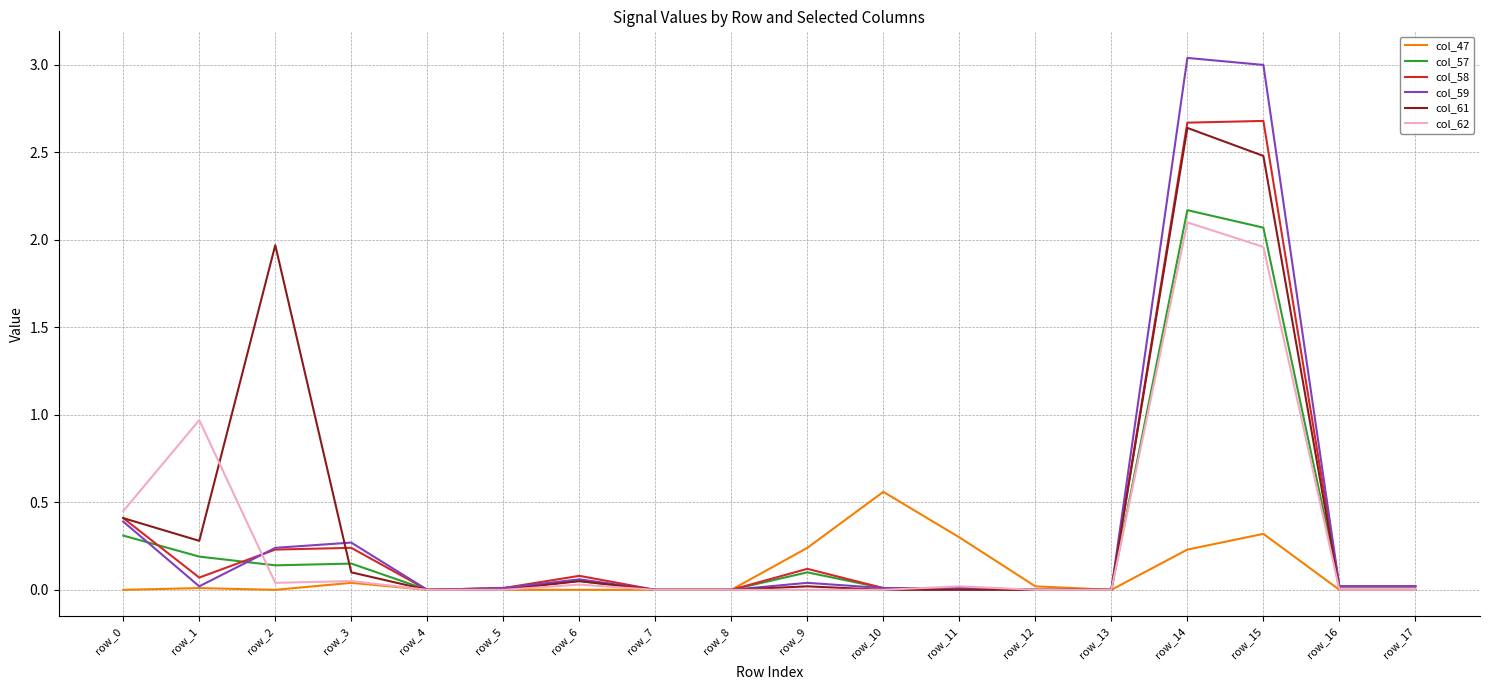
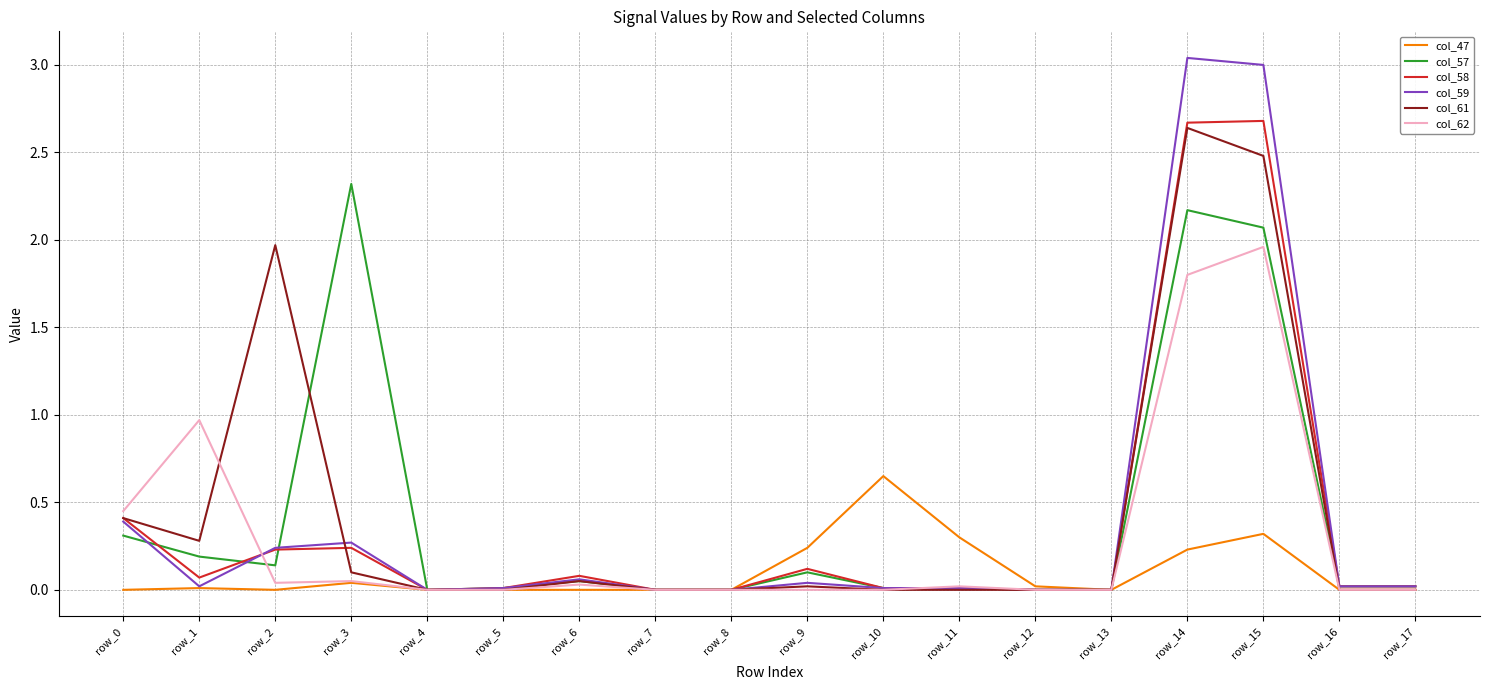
  {
    "col_47": {
      "row_0": 0.00,
      "row_2": 0.00,
      "row_6": 0.00,
      "row_9": 0.24,
-     "row_10": 0.56,
+     "row_10": 0.65,
      "row_11": 0.30,
      "row_12": 0.02,
      "row_14": 0.23,
      "row_15": 0.32
    },
    "col_57": {
      "row_0": 0.31,
      "row_1": 0.19,
      "row_2": 0.14,
-     "row_3": 0.15,
+     "row_3": 2.32,
      "row_9": 0.10,
      "row_14": 2.17,
      "row_15": 2.07
    },
    "col_58": {
      "row_1": 0.07,
      "row_3": 0.24,
      "row_6": 0.08,
      "row_9": 0.12,
      "row_14": 2.67,
      "row_15": 2.68
    },
    "col_59": {
      "row_0": 0.39,
      "row_3": 0.27,
      "row_9": 0.04,
      "row_14": 3.04,
      "row_15": 3.00
    },
    "col_61": {
      "row_1": 0.28,
      "row_2": 1.97,
      "row_3": 0.10,
      "row_9": 0.02,
      "row_14": 2.64,
      "row_15": 2.48
    },
    "col_62": {
      "row_0": 0.45,
      "row_1": 0.97,
      "row_2": 0.04,
      "row_6": 0.03,
      "row_9": 0.0,
-     "row_14": 2.1,
+     "row_14": 1.8,
      "row_15": 1.96
    }
  }
